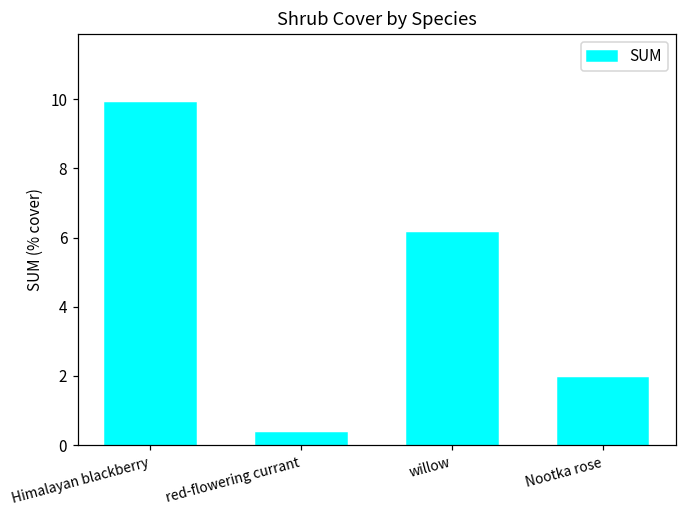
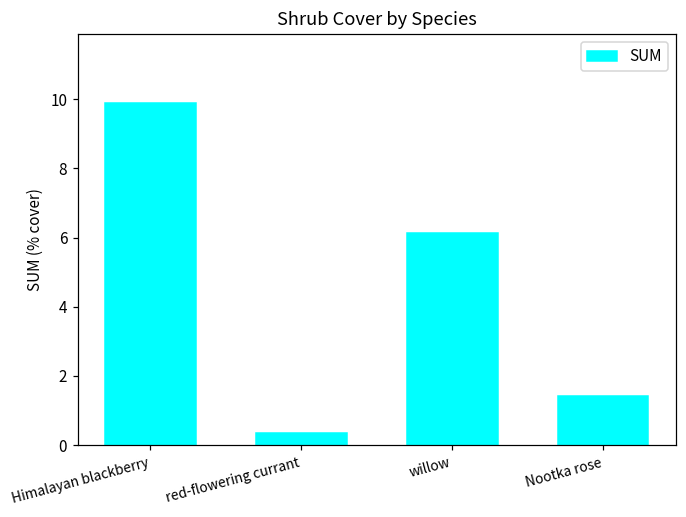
  {
    "Himalayan blackberry": 9.9,
    "red-flowering currant": 0.4,
    "willow": 6.1,
-   "Nootka rose": 1.9
+   "Nootka rose": 1.4
  }
